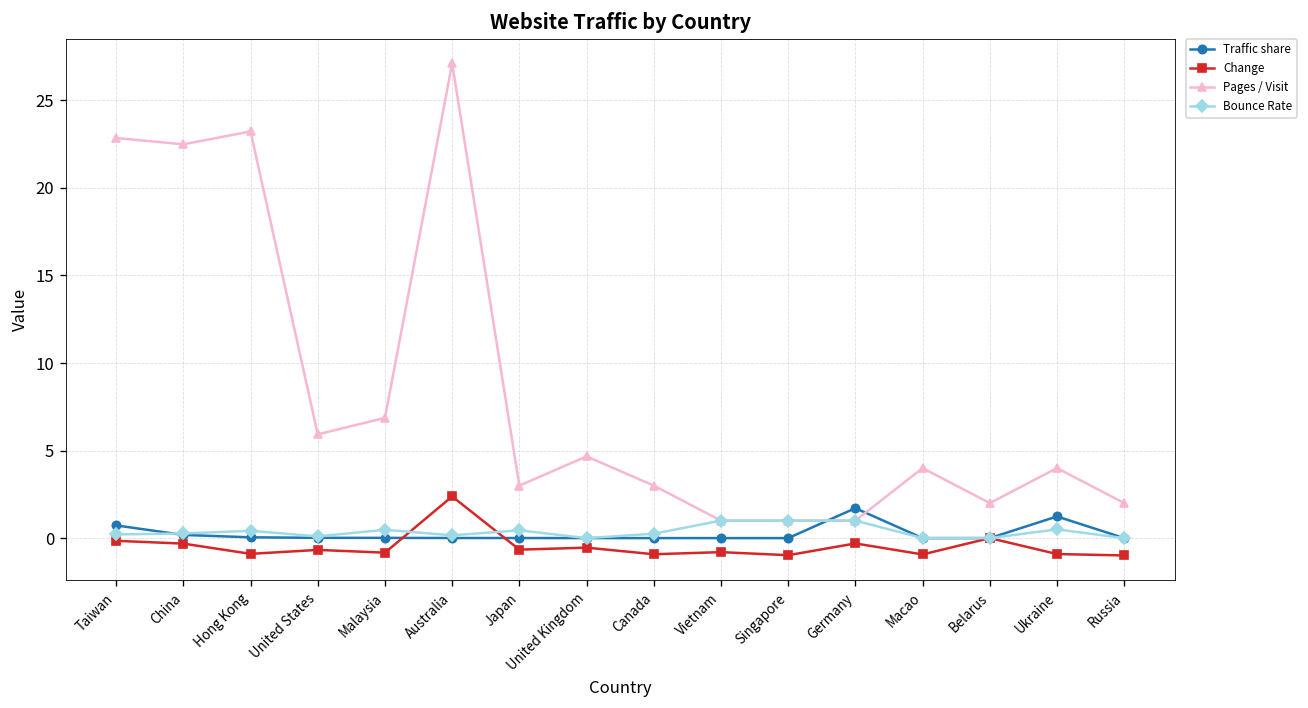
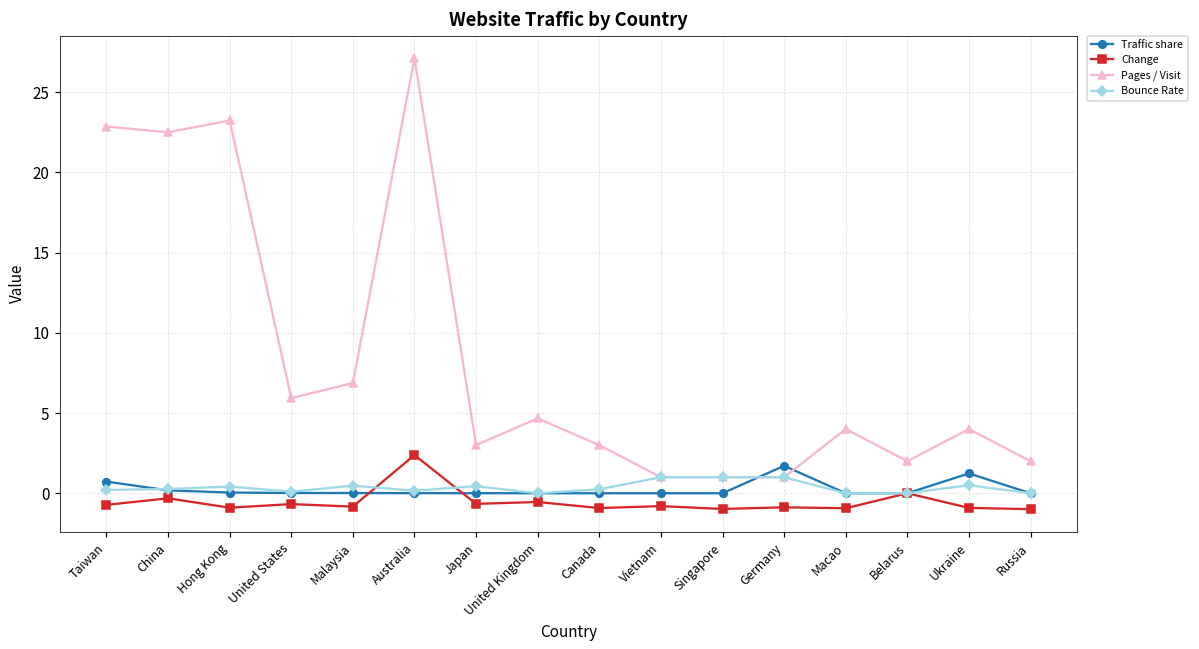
  {
    "Traffic share": {
      "Taiwan": 0.7,
      "Hong Kong": 0.0,
      "Malaysia": 0.0,
      "Japan": 0.0,
      "Canada": 0.0,
      "Vietnam": 0.0,
      "Singapore": 0.0,
      "Germany": 1.7,
      "Ukraine": 1.2
    },
    "Change": {
-     "Taiwan": -0.2,
+     "Taiwan": -0.7,
      "China": -0.3,
      "Hong Kong": -0.9,
      "United States": -0.7,
      "Malaysia": -0.8,
      "Australia": 2.4,
      "Japan": -0.7,
      "United Kingdom": -0.5,
      "Canada": -0.9,
      "Vietnam": -0.8,
      "Singapore": -1.0,
-     "Germany": -0.3,
+     "Germany": -0.9,
      "Macao": -0.9,
      "Ukraine": -0.9,
      "Russia": -1.0
    },
    "Pages / Visit": {
      "Taiwan": 22.9,
      "China": 22.5,
      "Hong Kong": 23.2,
      "United States": 5.9,
      "Malaysia": 6.9,
      "Australia": 27.1,
      "Japan": 3.0,
      "United Kingdom": 4.7,
      "Canada": 3.0,
      "Macao": 4.0,
      "Belarus": 2.0,
      "Ukraine": 4.0,
      "Russia": 2.0
    },
    "Bounce Rate": {
      "Taiwan": 0.2,
      "Hong Kong": 0.4,
      "Malaysia": 0.5,
      "Japan": 0.4,
      "Canada": 0.3,
      "Ukraine": 0.5
    }
  }
